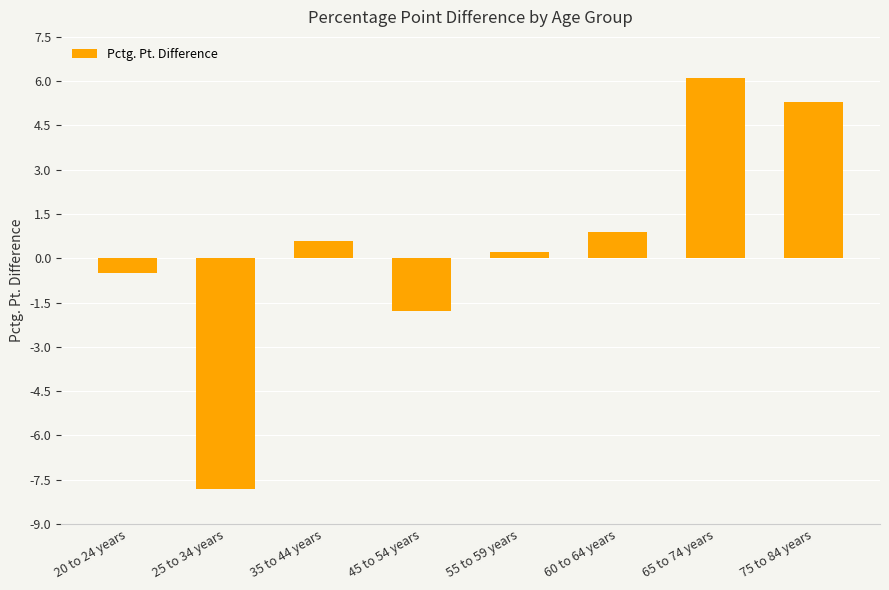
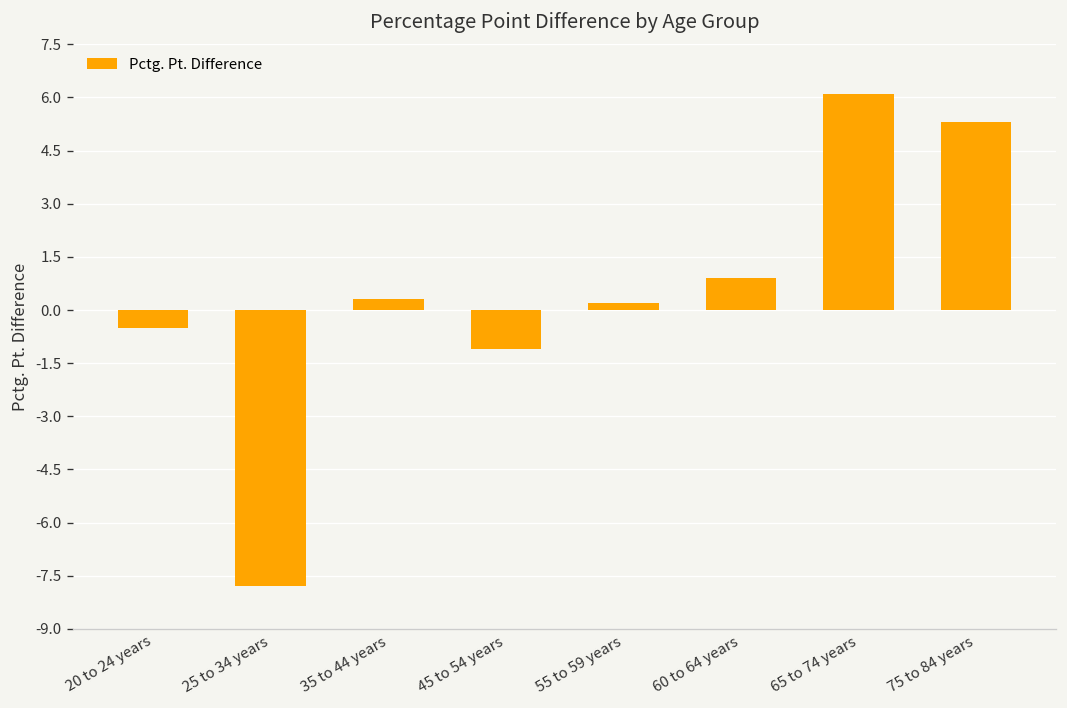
  {
    "20 to 24 years": -0.5,
    "25 to 34 years": -7.8,
-   "35 to 44 years": 0.6,
-   "45 to 54 years": -1.8,
+   "35 to 44 years": 0.3,
+   "45 to 54 years": -1.1,
    "55 to 59 years": 0.2,
    "60 to 64 years": 0.9,
    "65 to 74 years": 6.1,
    "75 to 84 years": 5.3
  }
